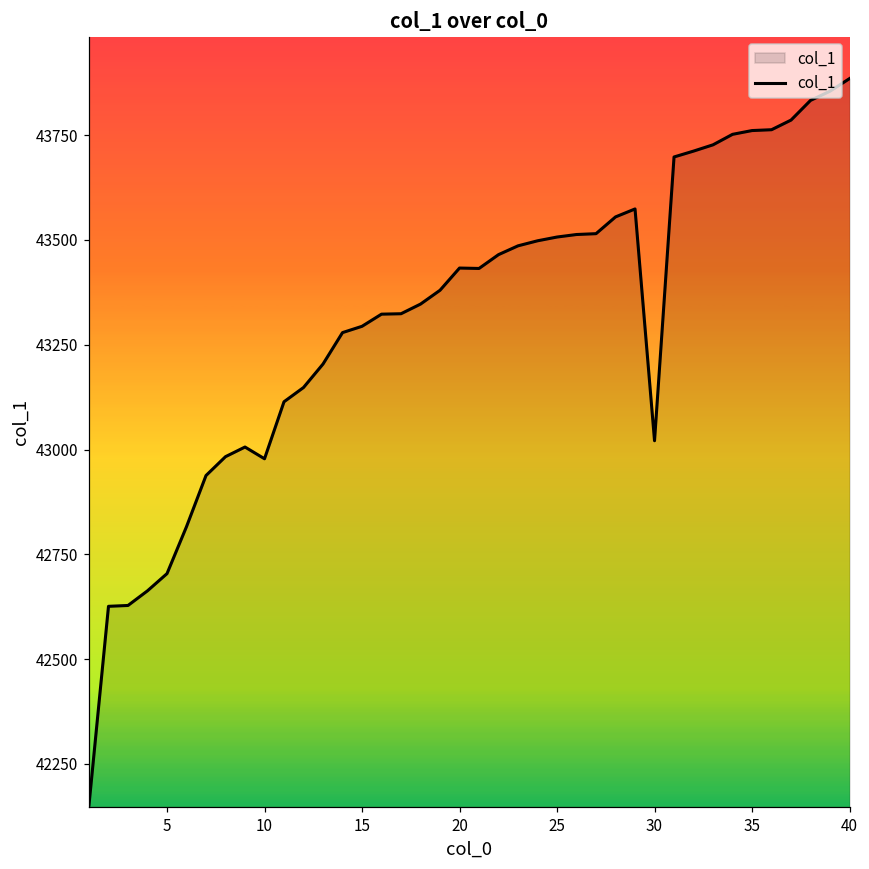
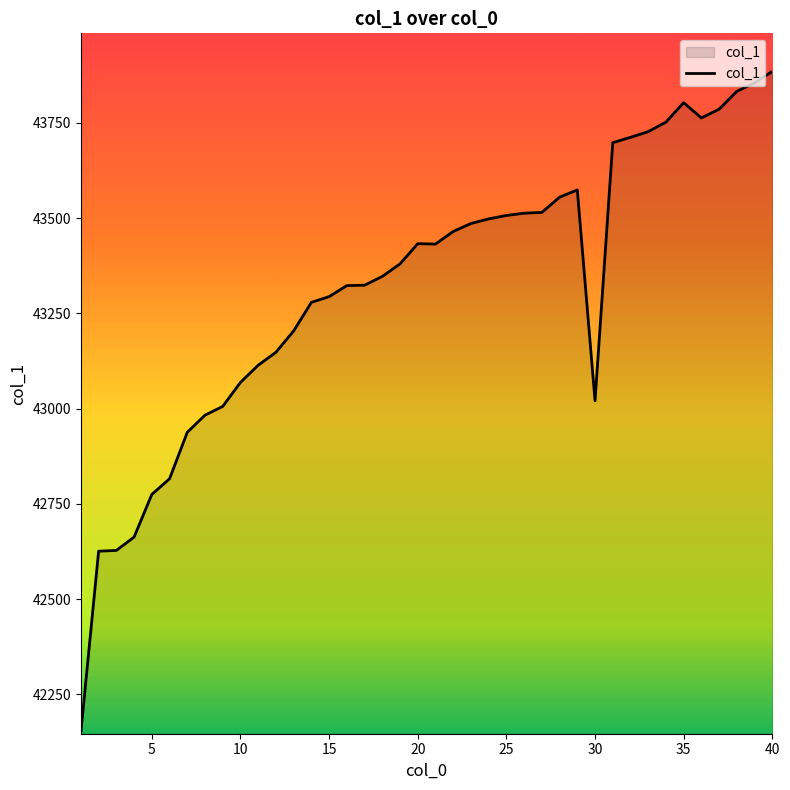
  {
-   "5": 42700,
-   "10": 42980,
+   "5": 42780,
+   "10": 43070,
    "15": 43290,
    "20": 43430,
    "25": 43510,
    "30": 43020,
-   "35": 43760,
+   "35": 43800,
    "40": 43890
  }
